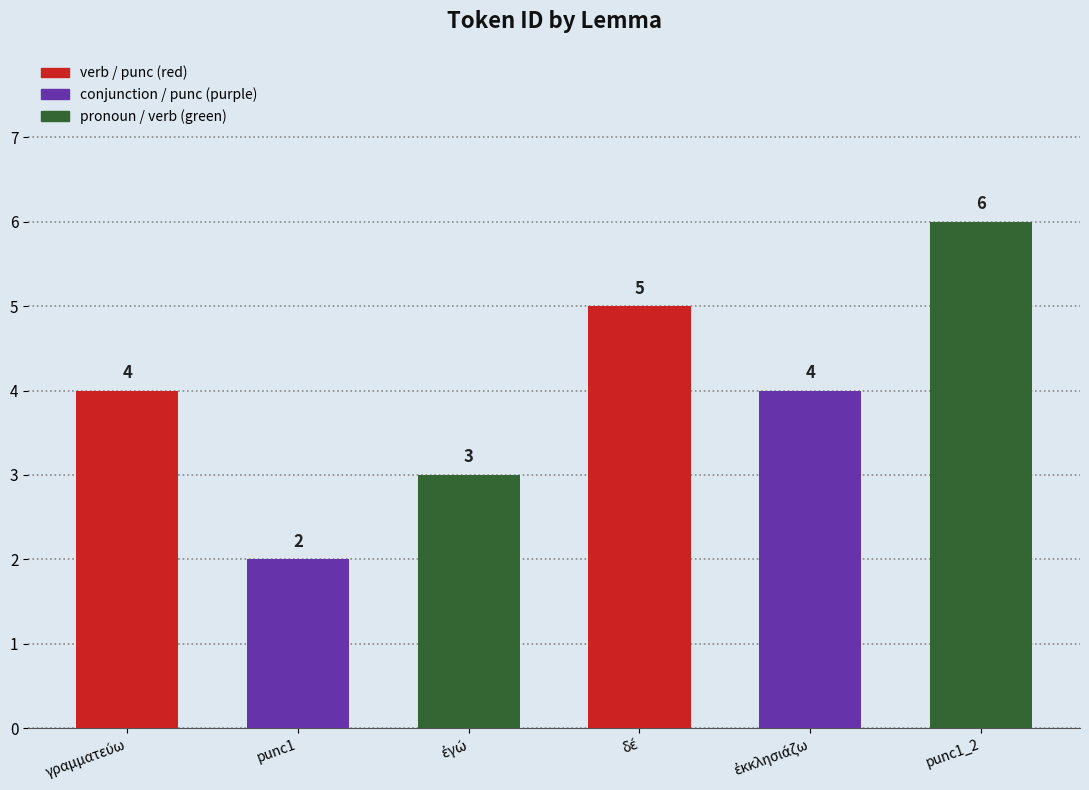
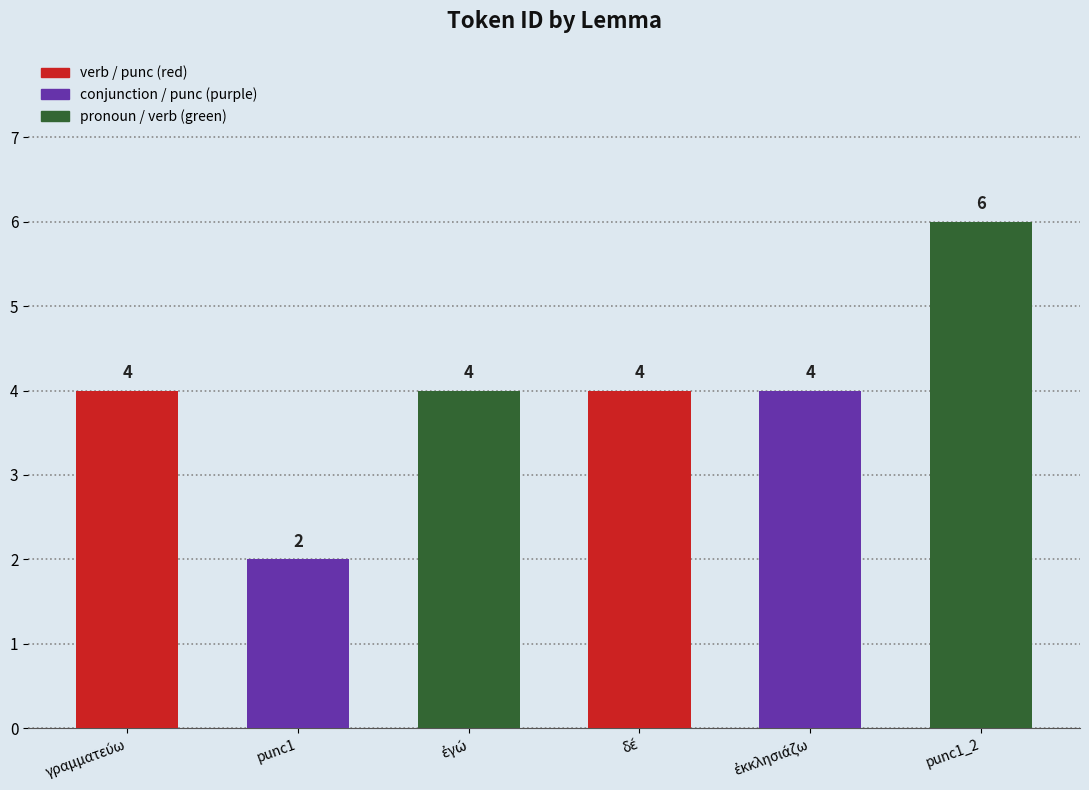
  {
    "γραμματεύω": 4,
    "punc1": 2,
-   "ἐγώ": 3,
-   "δέ": 5,
+   "ἐγώ": 4,
+   "δέ": 4,
    "ἐκκλησιάζω": 4,
    "punc1_2": 6
  }
